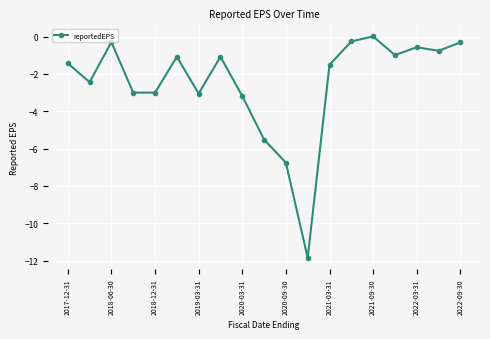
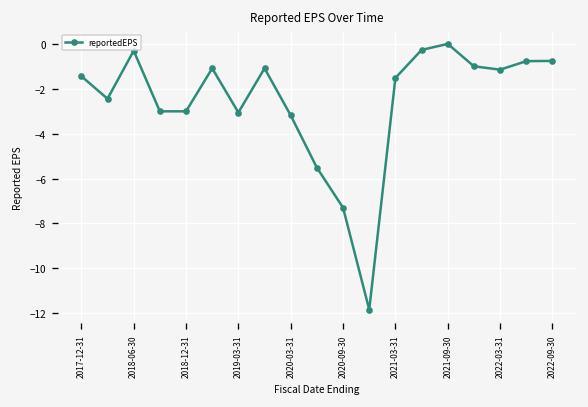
  {
    "2017-12-31": -1.4,
    "2019-03-31": -3.1,
    "2020-03-31": -3.2,
-   "2020-09-30": -6.8,
+   "2020-09-30": -7.3,
    "2021-03-31": -1.5,
    "2021-09-30": 0.0,
-   "2022-03-31": -0.6,
-   "2022-09-30": -0.3
+   "2022-03-31": -1.1,
+   "2022-09-30": -0.8
  }
